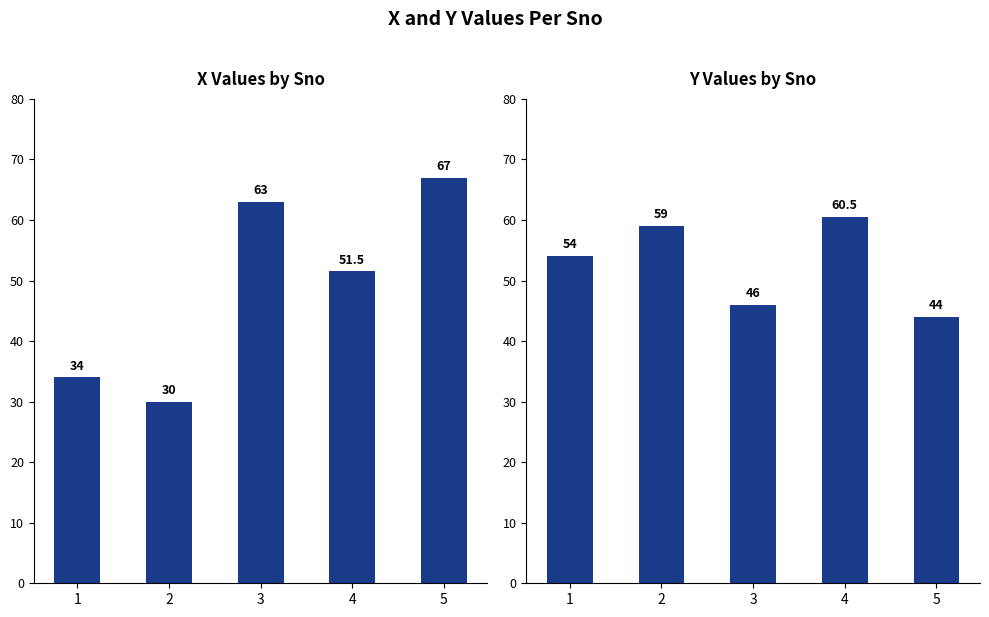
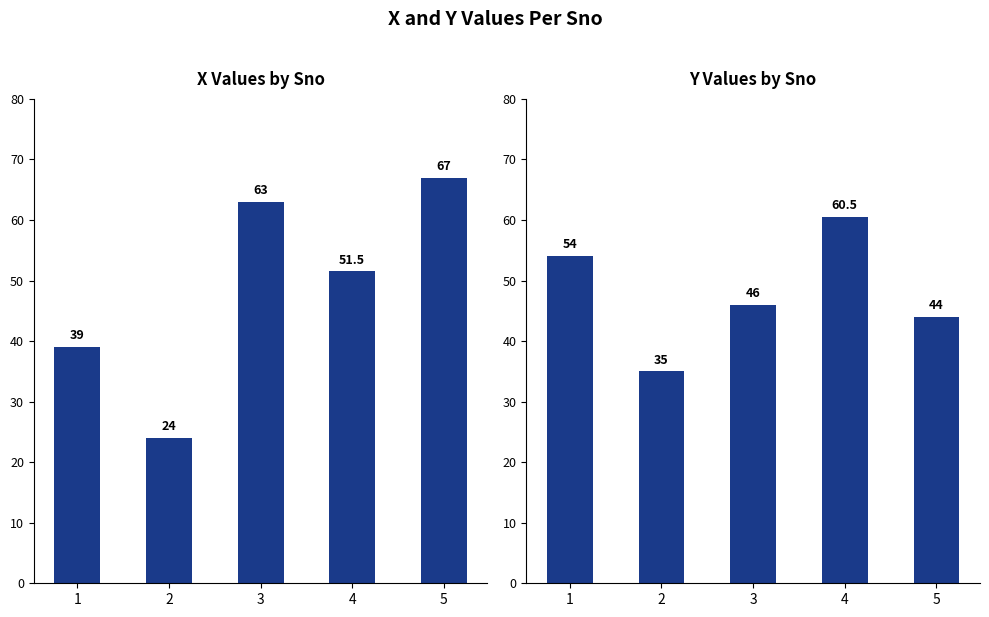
  {
    "X Values by Sno": {
-     "1": 34,
-     "2": 30,
+     "1": 39,
+     "2": 24,
      "3": 63,
      "4": 51.5,
      "5": 67
    },
    "Y Values by Sno": {
      "1": 54,
-     "2": 59,
+     "2": 35,
      "3": 46,
      "4": 60.5,
      "5": 44
    }
  }
